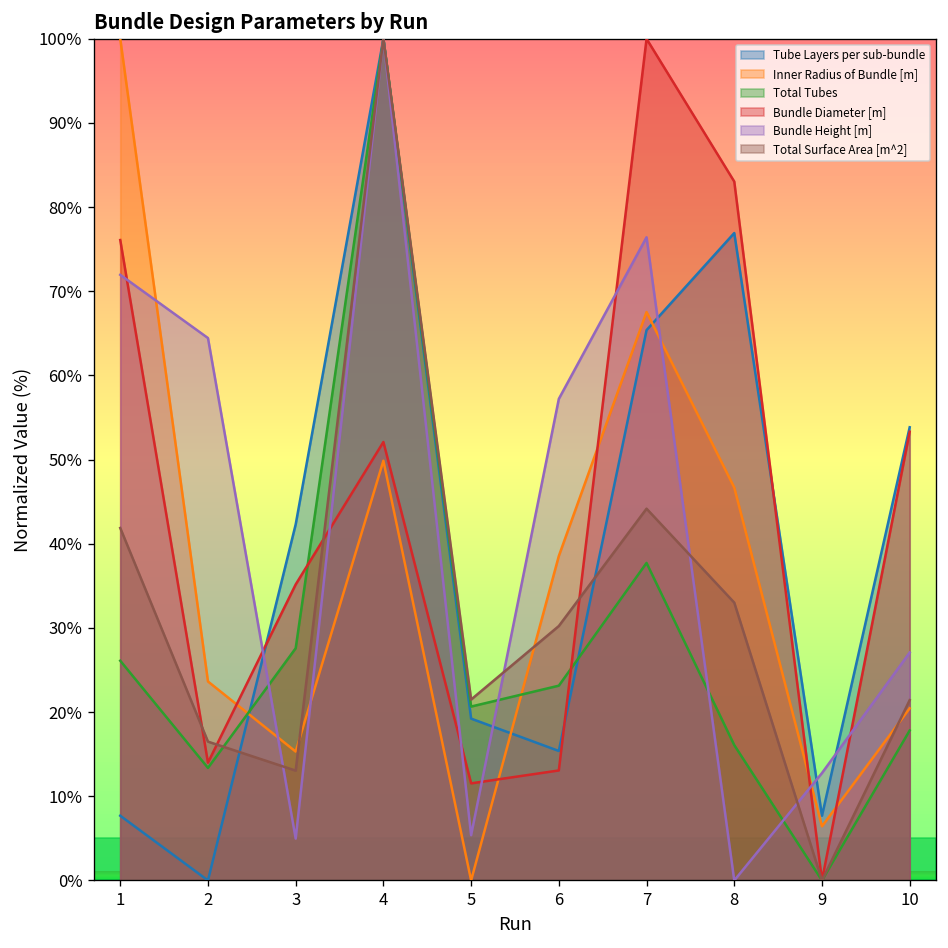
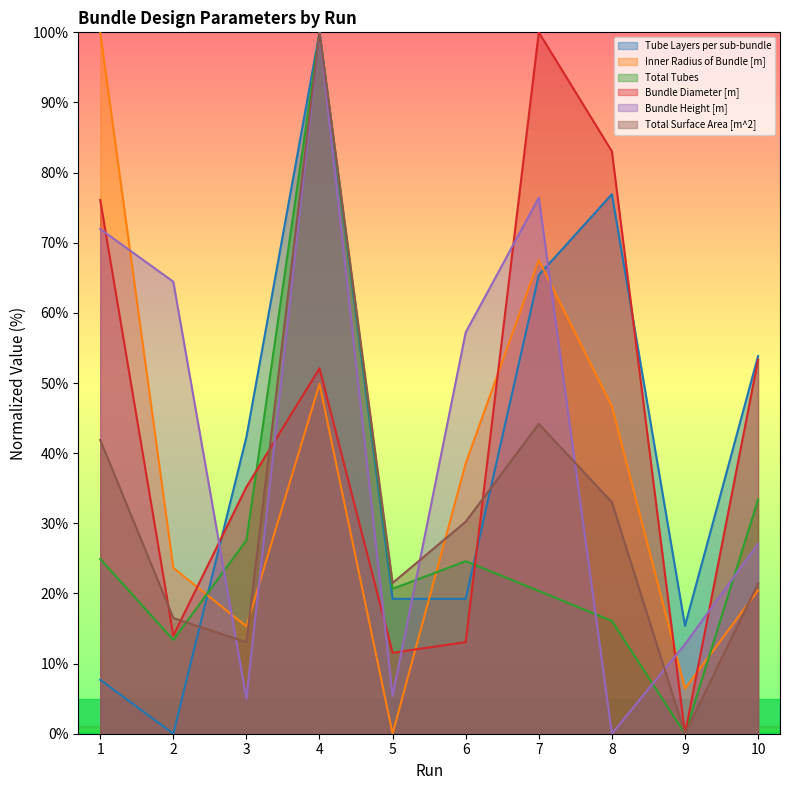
  {
    "Tube Layers per sub-bundle": {
      "1": "8%",
      "3": "42%",
      "5": "19%",
-     "6": "15%",
+     "6": "19%",
      "7": "65%",
      "8": "77%",
-     "9": "8%",
+     "9": "15%",
      "10": "54%"
    },
    "Total Tubes": {
-     "1": "26%",
+     "1": "25%",
      "2": "13%",
      "3": "28%",
      "5": "21%",
-     "6": "23%",
-     "7": "38%",
+     "6": "25%",
+     "7": "20%",
      "8": "16%",
-     "10": "18%"
+     "10": "33%"
    },
    "Bundle Height [m]": {
      "1": "72%",
      "2": "64%",
      "5": "5%",
      "6": "57%",
      "7": "76%",
      "9": "13%",
      "10": "27%"
    }
  }
